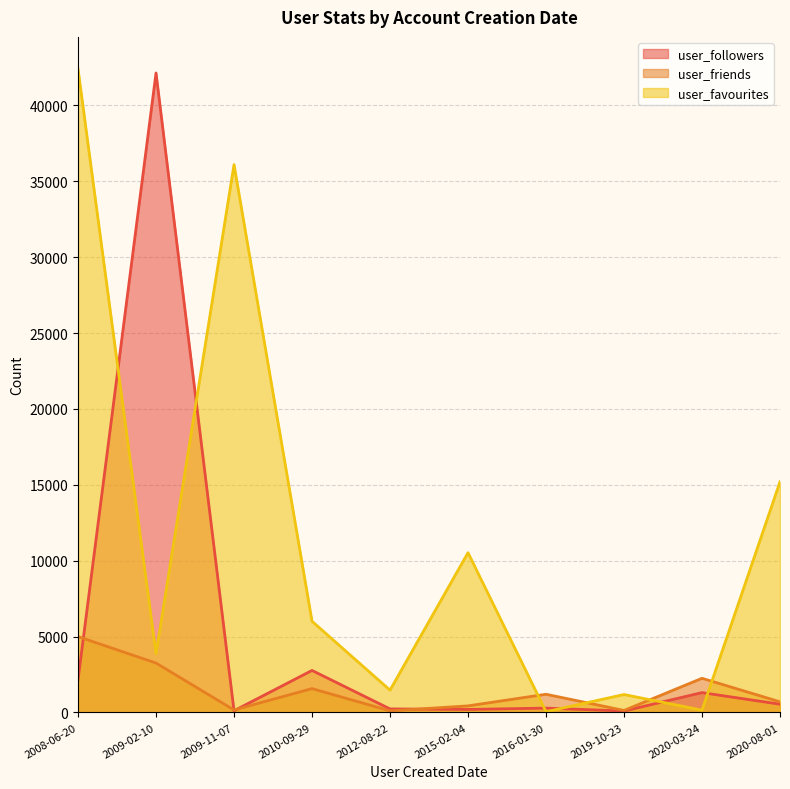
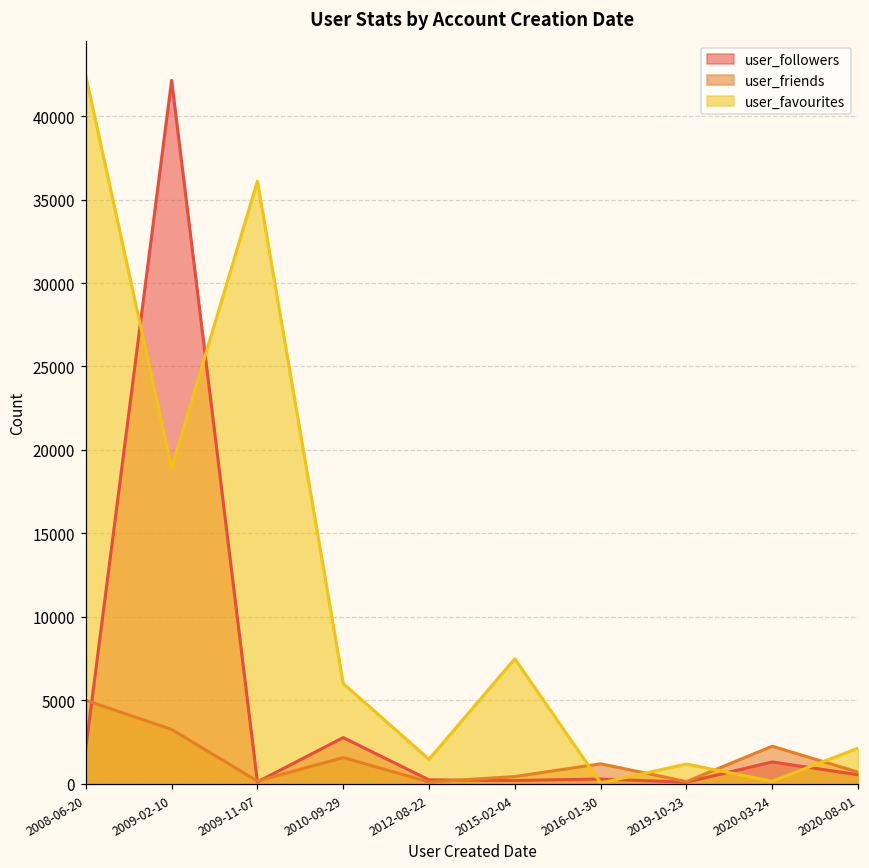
  {
    "user_favourites": {
      "2008-06-20": 42400,
-     "2009-02-10": 3900,
+     "2009-02-10": 18900,
      "2009-11-07": 36100,
      "2010-09-29": 6000,
      "2012-08-22": 1500,
-     "2015-02-04": 10500,
+     "2015-02-04": 7500,
      "2016-01-30": 0,
      "2019-10-23": 1200,
      "2020-03-24": 100,
-     "2020-08-01": 15200
+     "2020-08-01": 2100
    }
  }
